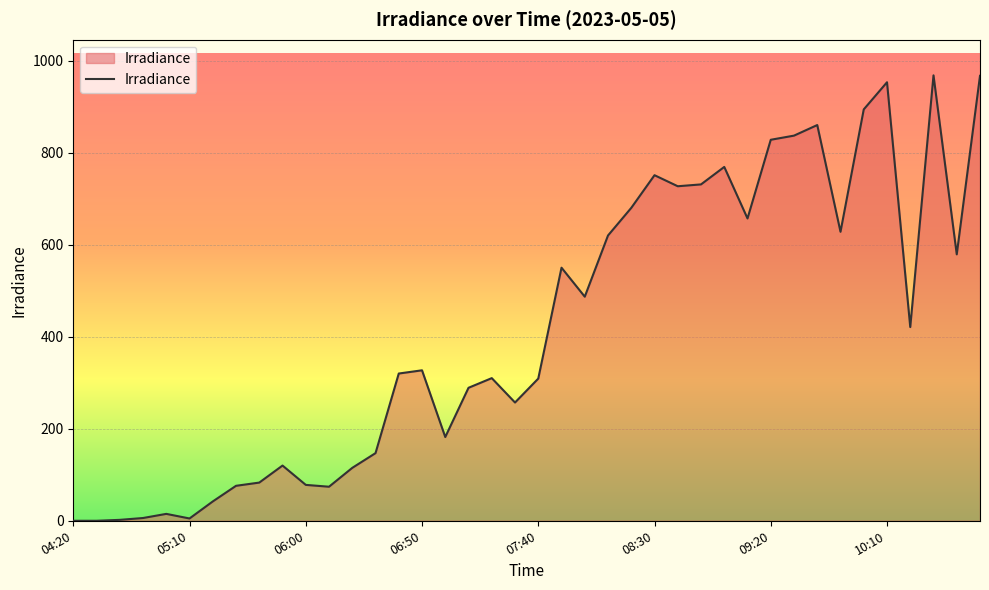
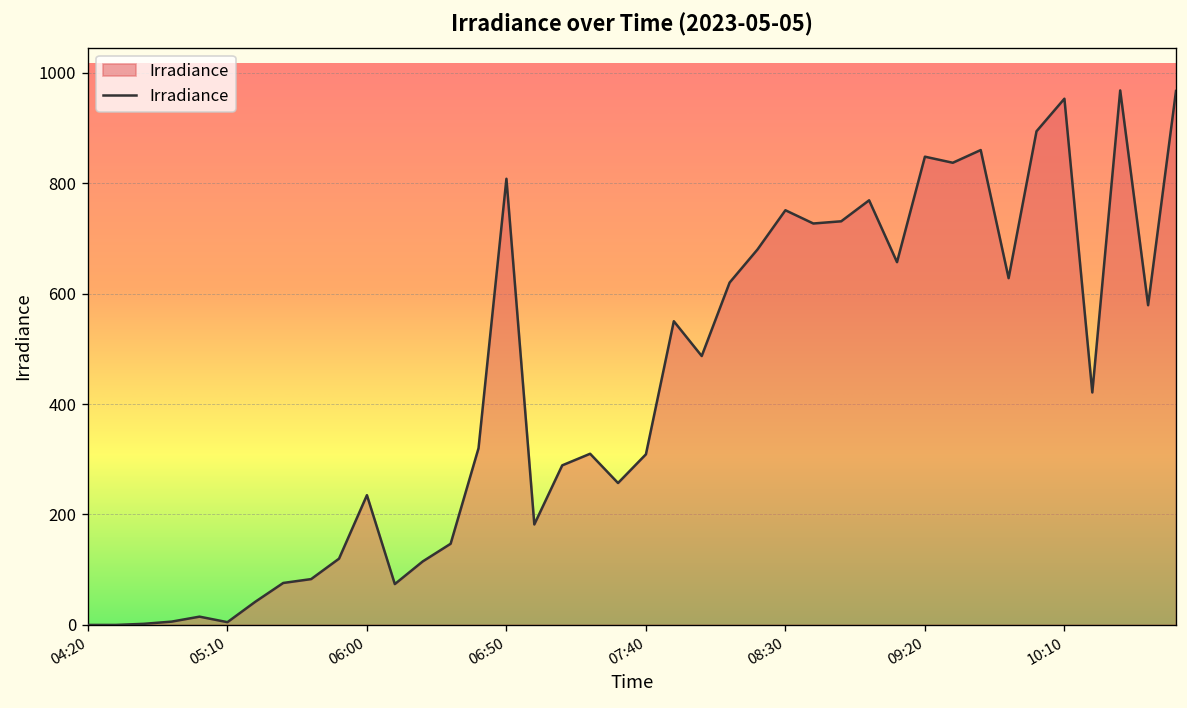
  {
    "04:20": 0,
    "05:10": 10,
-   "06:00": 80,
-   "06:50": 330,
+   "06:00": 240,
+   "06:50": 810,
    "07:40": 310,
    "08:30": 750,
-   "09:20": 830,
+   "09:20": 850,
    "10:10": 950
  }
